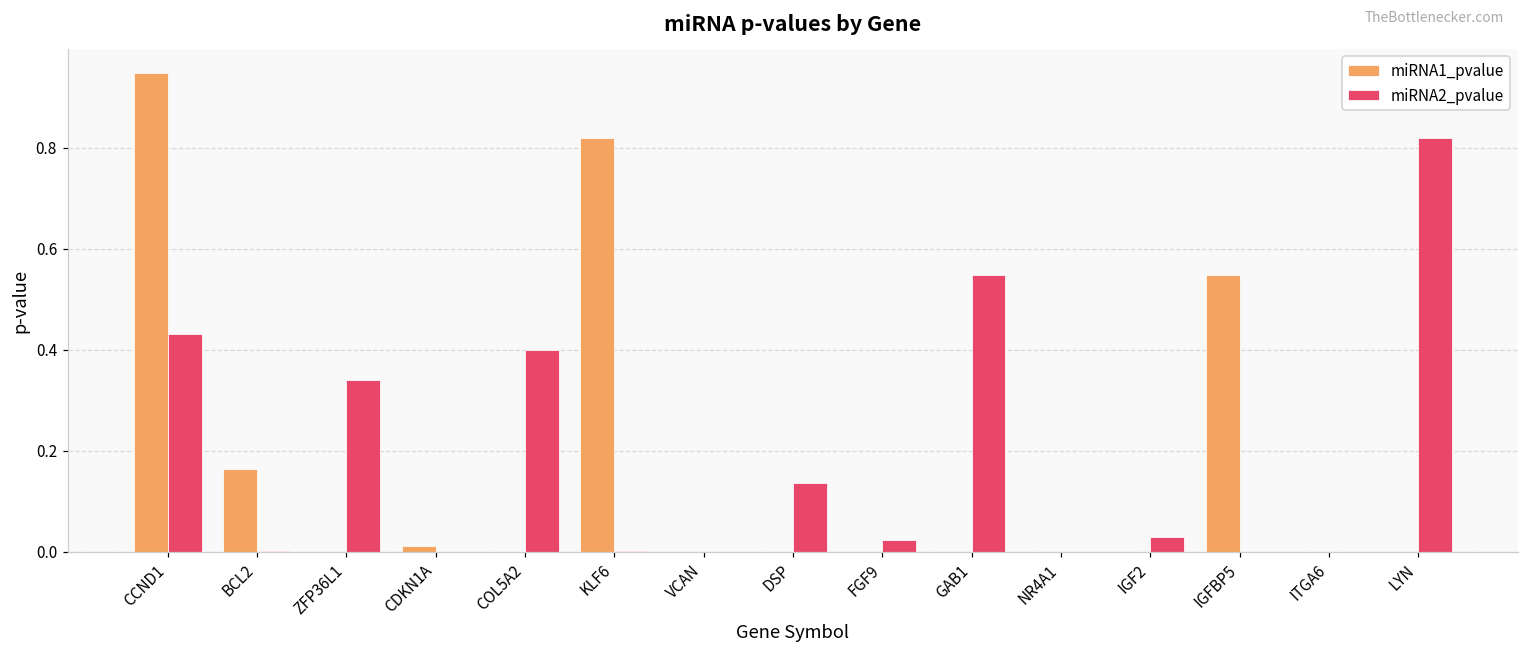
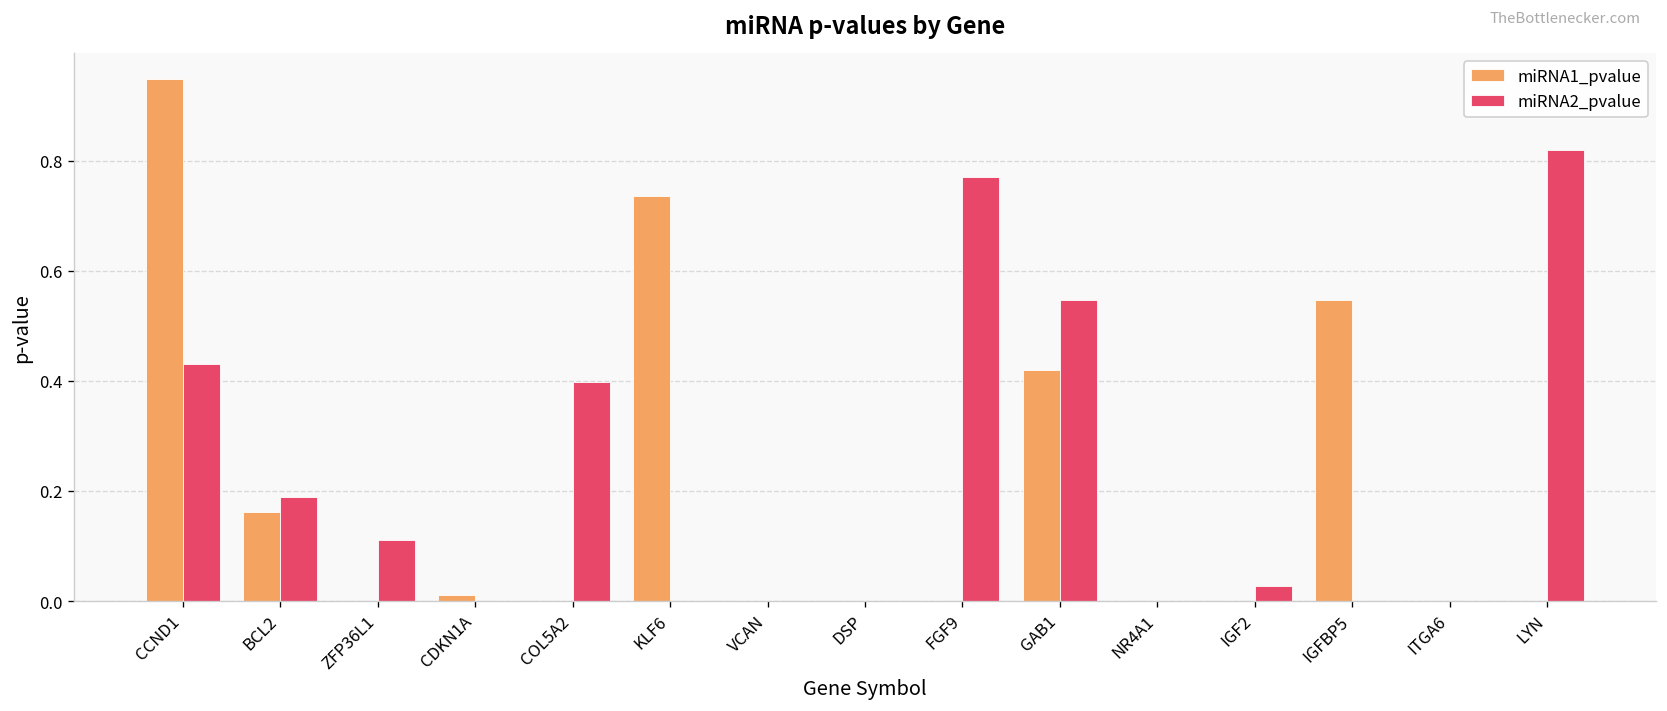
  {
    "miRNA1_pvalue": {
      "CCND1": 0.95,
      "BCL2": 0.16,
      "CDKN1A": 0.01,
-     "KLF6": 0.82,
-     "GAB1": 0.00,
+     "KLF6": 0.74,
+     "GAB1": 0.42,
      "IGFBP5": 0.55
    },
    "miRNA2_pvalue": {
      "CCND1": 0.43,
-     "BCL2": 0.00,
-     "ZFP36L1": 0.34,
+     "BCL2": 0.19,
+     "ZFP36L1": 0.11,
      "COL5A2": 0.40,
-     "DSP": 0.13,
-     "FGF9": 0.02,
+     "DSP": 0.00,
+     "FGF9": 0.77,
      "GAB1": 0.55,
      "IGF2": 0.03,
      "LYN": 0.82
    }
  }
